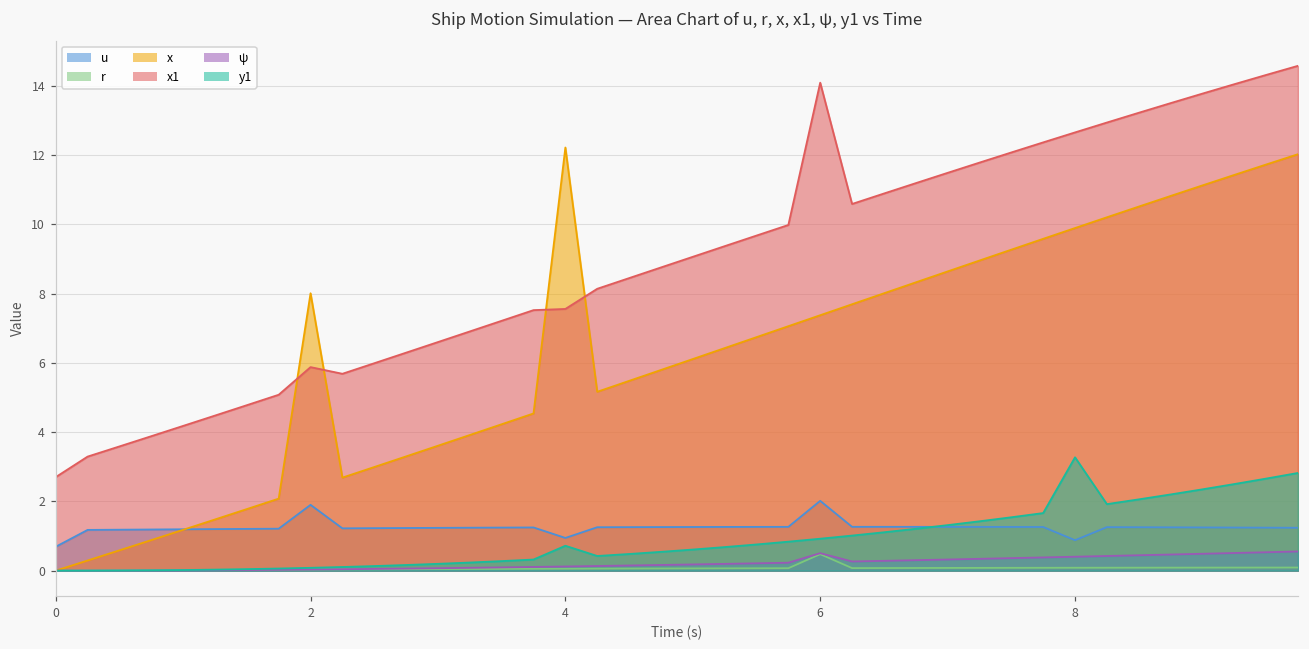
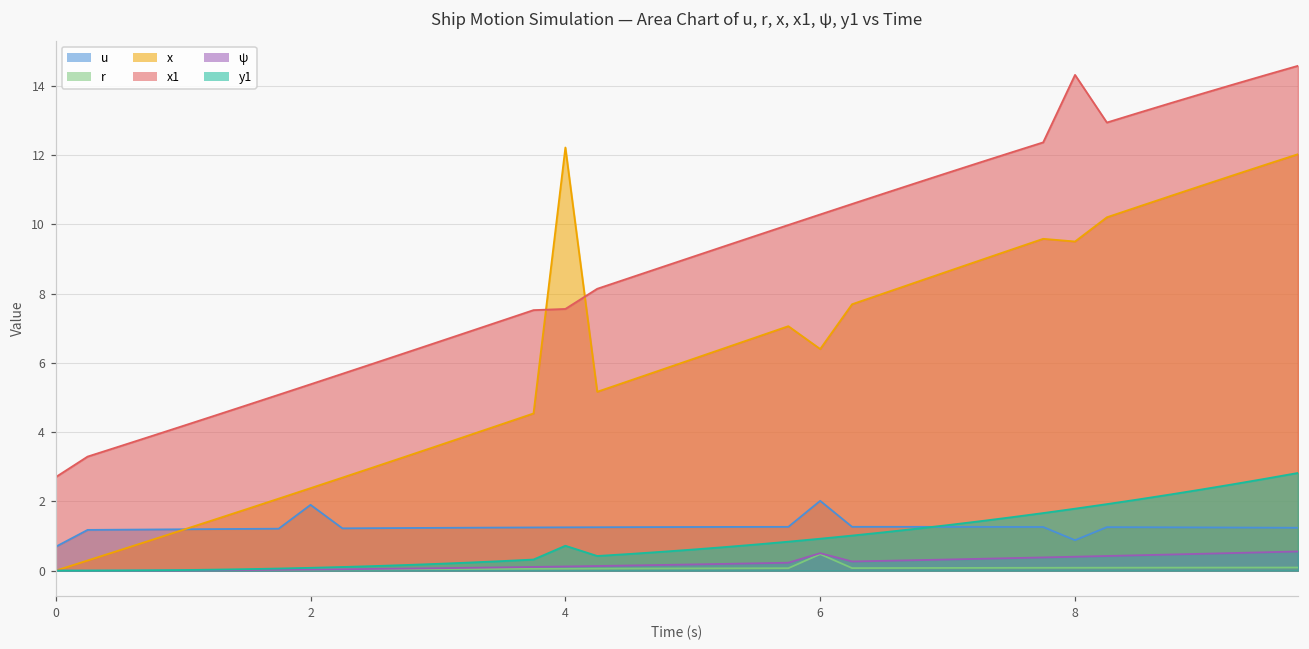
  {
    "u": {
      "0": 0.7,
      "2": 1.9,
-     "4": 0.9,
+     "4": 1.3,
      "6": 2.0,
      "8": 0.9
    },
    "r": {
      "8": 0.1
    },
    "x": {
-     "2": 8.0,
+     "2": 2.4,
      "4": 12.2,
-     "6": 7.4,
-     "8": 9.9
+     "6": 6.4,
+     "8": 9.5
    },
    "x1": {
      "0": 2.7,
-     "2": 5.9,
+     "2": 5.4,
      "4": 7.6,
-     "6": 14.1,
-     "8": 12.7
+     "6": 10.3,
+     "8": 14.3
    },
    "ψ": {
      "8": 0.4
    },
    "y1": {
      "4": 0.7,
      "6": 0.9,
-     "8": 3.3
+     "8": 1.8
    }
  }
